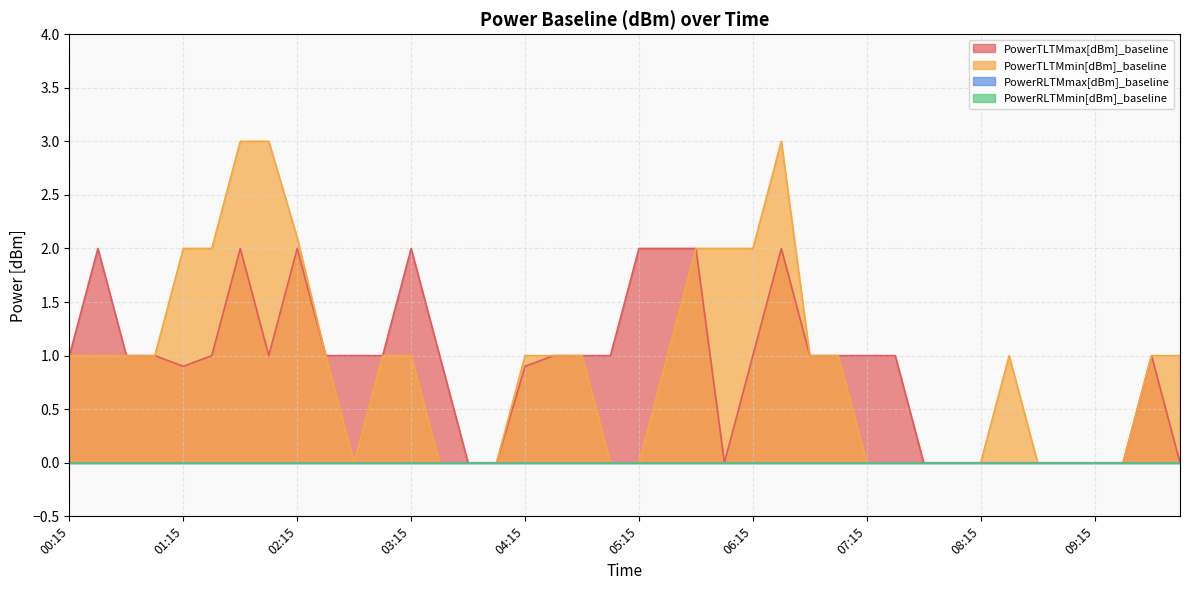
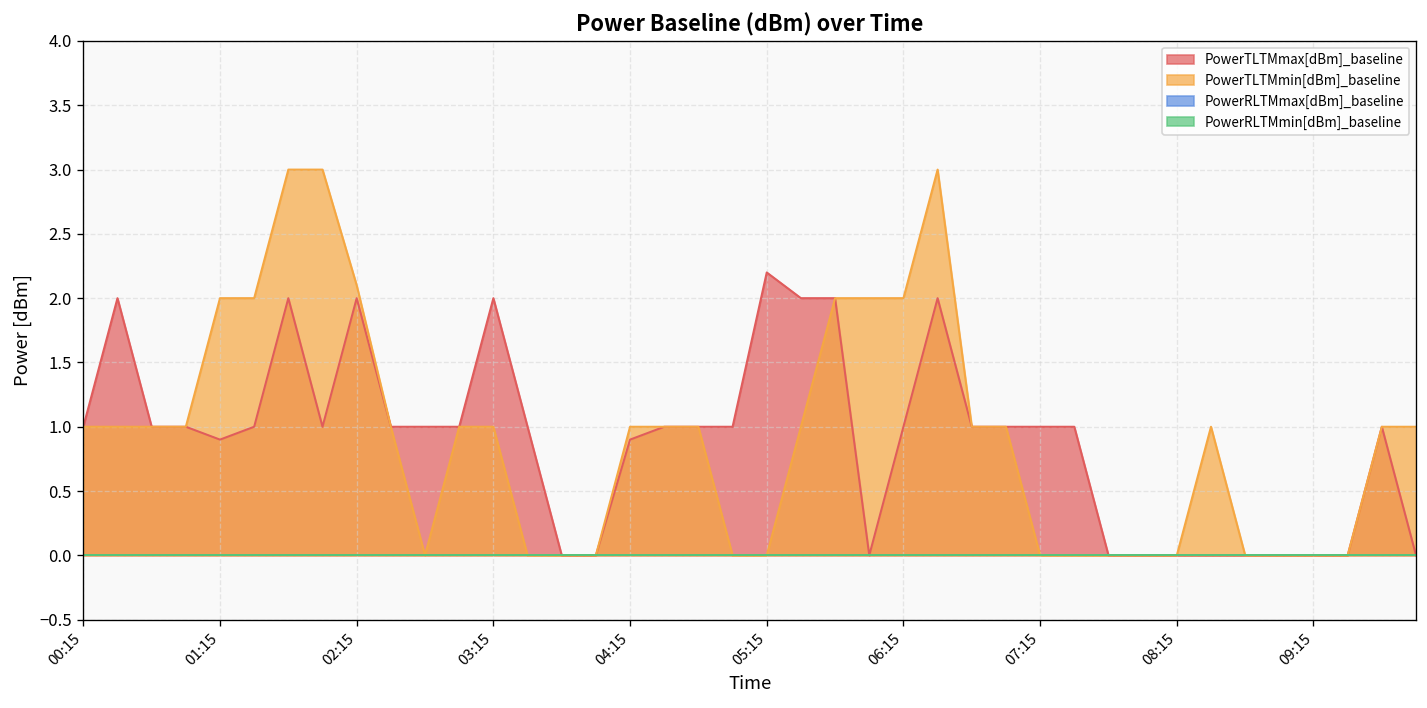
  {
    "PowerTLTMmax[dBm]_baseline": {
      "01:15": 0.9,
      "02:15": 2.0,
      "03:15": 2.0,
      "04:15": 0.9,
-     "05:15": 2.0,
+     "05:15": 2.2,
      "06:15": 1.0,
      "07:15": 1.0
    },
    "PowerTLTMmin[dBm]_baseline": {
      "01:15": 2.0,
      "02:15": 2.1,
      "03:15": 1.0,
      "04:15": 1.0,
      "06:15": 2.0
    },
    "PowerRLTMmin[dBm]_baseline": {
      "00:15": 0.0,
      "01:15": 0.0,
      "02:15": 0.0,
      "03:15": 0.0,
      "04:15": 0.0,
      "06:15": 0.0
    }
  }
